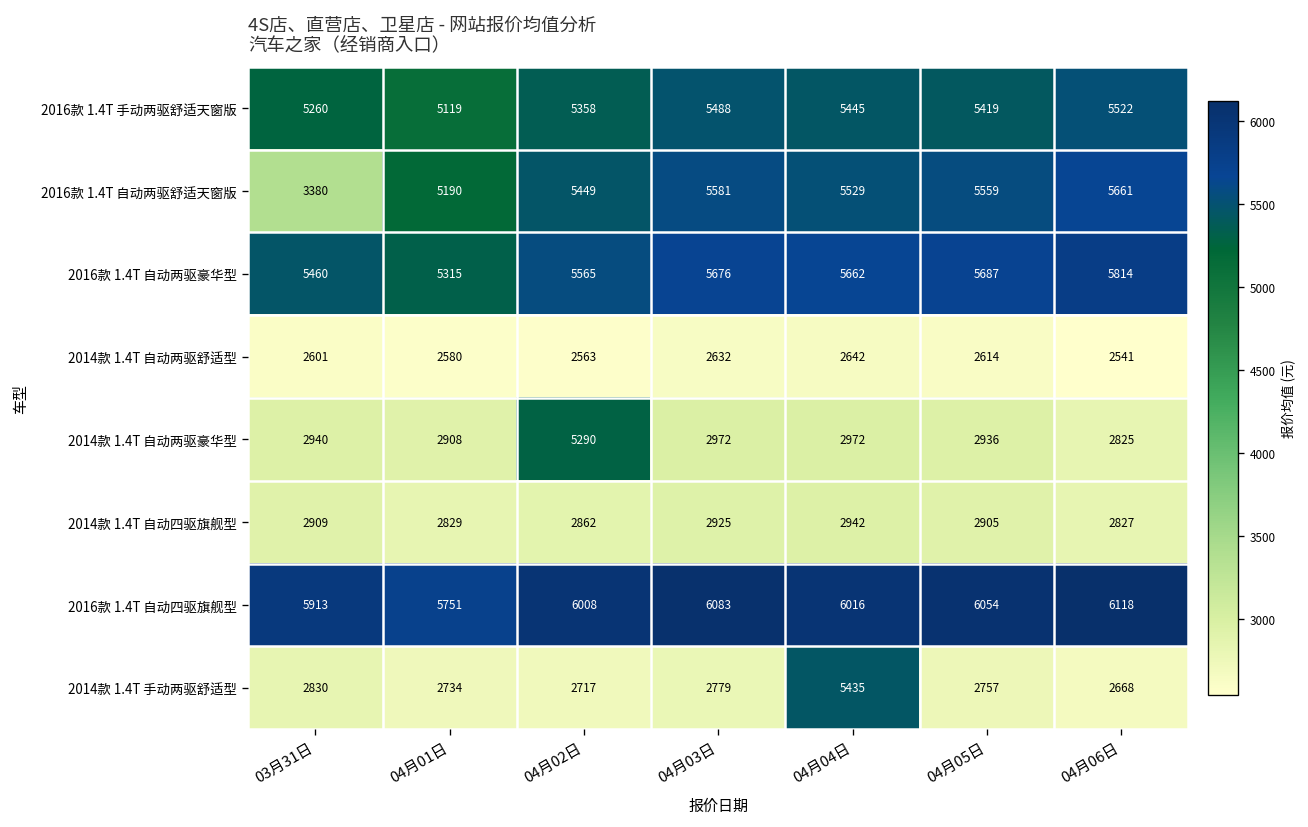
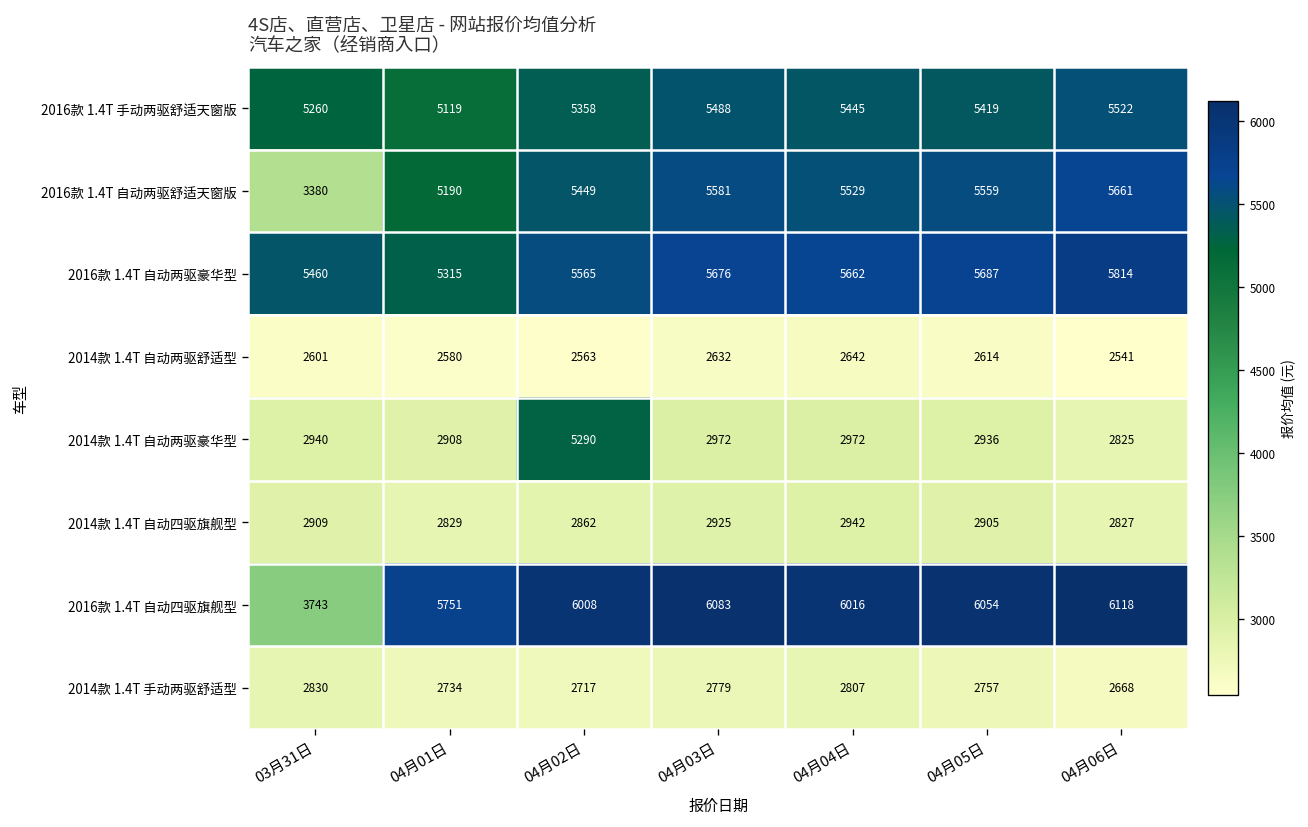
  {
    "2016款 1.4T 手动两驱舒适天窗版": {
      "03月31日": 5260,
      "04月01日": 5119,
      "04月02日": 5358,
      "04月03日": 5488,
      "04月04日": 5445,
      "04月05日": 5419,
      "04月06日": 5522
    },
    "2016款 1.4T 自动两驱舒适天窗版": {
      "03月31日": 3380,
      "04月01日": 5190,
      "04月02日": 5449,
      "04月03日": 5581,
      "04月04日": 5529,
      "04月05日": 5559,
      "04月06日": 5661
    },
    "2016款 1.4T 自动两驱豪华型": {
      "03月31日": 5460,
      "04月01日": 5315,
      "04月02日": 5565,
      "04月03日": 5676,
      "04月04日": 5662,
      "04月05日": 5687,
      "04月06日": 5814
    },
    "2014款 1.4T 自动两驱舒适型": {
      "03月31日": 2601,
      "04月01日": 2580,
      "04月02日": 2563,
      "04月03日": 2632,
      "04月04日": 2642,
      "04月05日": 2614,
      "04月06日": 2541
    },
    "2014款 1.4T 自动两驱豪华型": {
      "03月31日": 2940,
      "04月01日": 2908,
      "04月02日": 5290,
      "04月03日": 2972,
      "04月04日": 2972,
      "04月05日": 2936,
      "04月06日": 2825
    },
    "2014款 1.4T 自动四驱旗舰型": {
      "03月31日": 2909,
      "04月01日": 2829,
      "04月02日": 2862,
      "04月03日": 2925,
      "04月04日": 2942,
      "04月05日": 2905,
      "04月06日": 2827
    },
    "2016款 1.4T 自动四驱旗舰型": {
-     "03月31日": 5913,
+     "03月31日": 3743,
      "04月01日": 5751,
      "04月02日": 6008,
      "04月03日": 6083,
      "04月04日": 6016,
      "04月05日": 6054,
      "04月06日": 6118
    },
    "2014款 1.4T 手动两驱舒适型": {
      "03月31日": 2830,
      "04月01日": 2734,
      "04月02日": 2717,
      "04月03日": 2779,
-     "04月04日": 5435,
+     "04月04日": 2807,
      "04月05日": 2757,
      "04月06日": 2668
    }
  }
